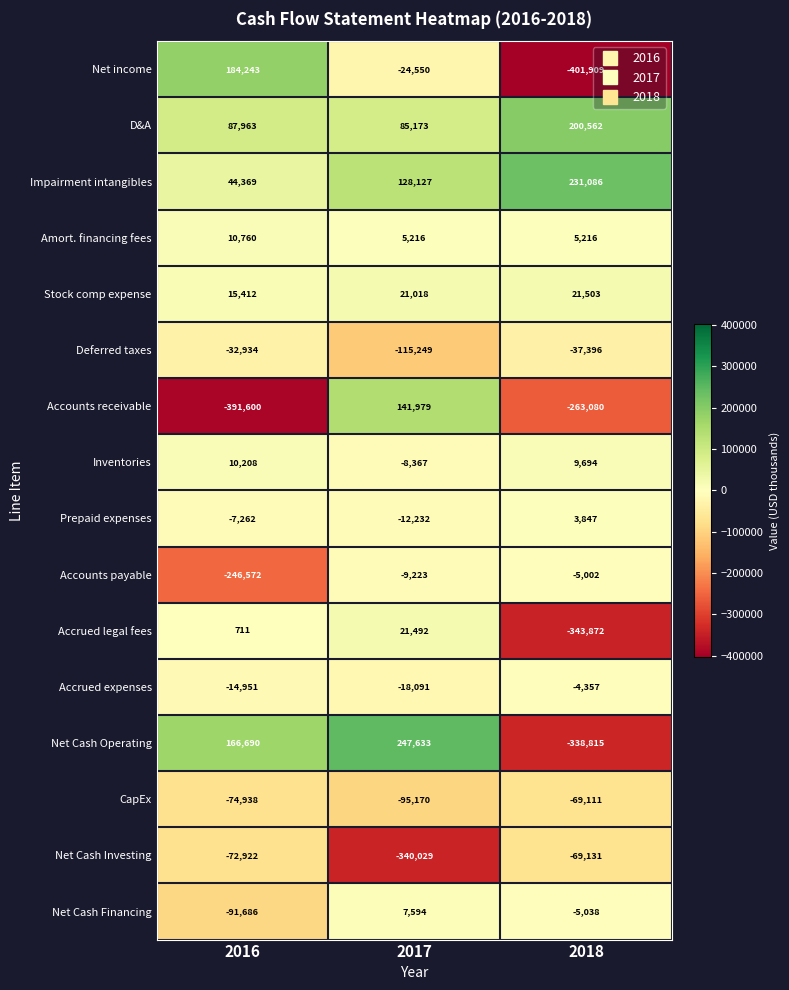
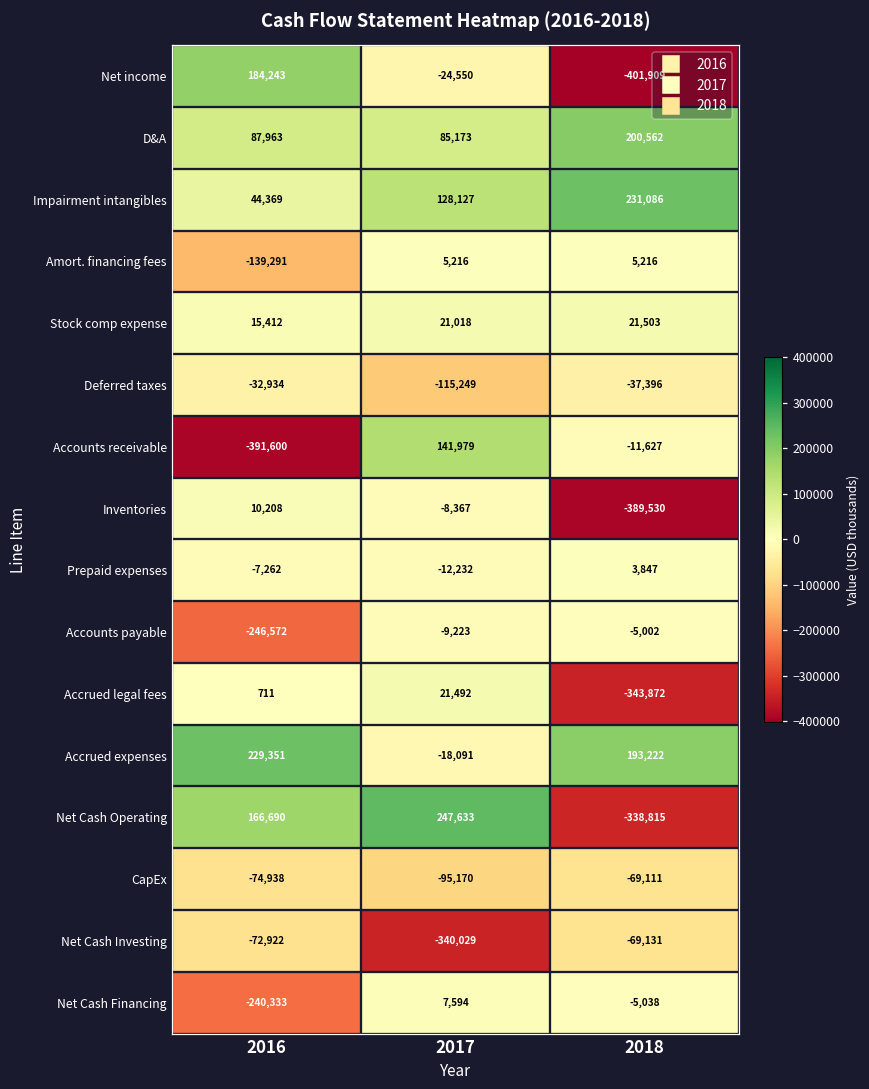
  {
    "Net income": {
      "2016": "184,243",
      "2017": "-24,550"
    },
    "D&A": {
      "2016": "87,963",
      "2017": "85,173",
      "2018": "200,562"
    },
    "Impairment intangibles": {
      "2016": "44,369",
      "2017": "128,127",
      "2018": "231,086"
    },
    "Amort. financing fees": {
-     "2016": "10,760",
+     "2016": "-139,291",
      "2017": "5,216",
      "2018": "5,216"
    },
    "Stock comp expense": {
      "2016": "15,412",
      "2017": "21,018",
      "2018": "21,503"
    },
    "Deferred taxes": {
      "2016": "-32,934",
      "2017": "-115,249",
      "2018": "-37,396"
    },
    "Accounts receivable": {
      "2016": "-391,600",
      "2017": "141,979",
-     "2018": "-263,080"
+     "2018": "-11,627"
    },
    "Inventories": {
      "2016": "10,208",
      "2017": "-8,367",
-     "2018": "9,694"
+     "2018": "-389,530"
    },
    "Prepaid expenses": {
      "2016": "-7,262",
      "2017": "-12,232",
      "2018": "3,847"
    },
    "Accounts payable": {
      "2016": "-246,572",
      "2017": "-9,223",
      "2018": "-5,002"
    },
    "Accrued legal fees": {
      "2016": "711",
      "2017": "21,492",
      "2018": "-343,872"
    },
    "Accrued expenses": {
-     "2016": "-14,951",
+     "2016": "229,351",
      "2017": "-18,091",
-     "2018": "-4,357"
+     "2018": "193,222"
    },
    "Net Cash Operating": {
      "2016": "166,690",
      "2017": "247,633",
      "2018": "-338,815"
    },
    "CapEx": {
      "2016": "-74,938",
      "2017": "-95,170",
      "2018": "-69,111"
    },
    "Net Cash Investing": {
      "2016": "-72,922",
      "2017": "-340,029",
      "2018": "-69,131"
    },
    "Net Cash Financing": {
-     "2016": "-91,686",
+     "2016": "-240,333",
      "2017": "7,594",
      "2018": "-5,038"
    }
  }
